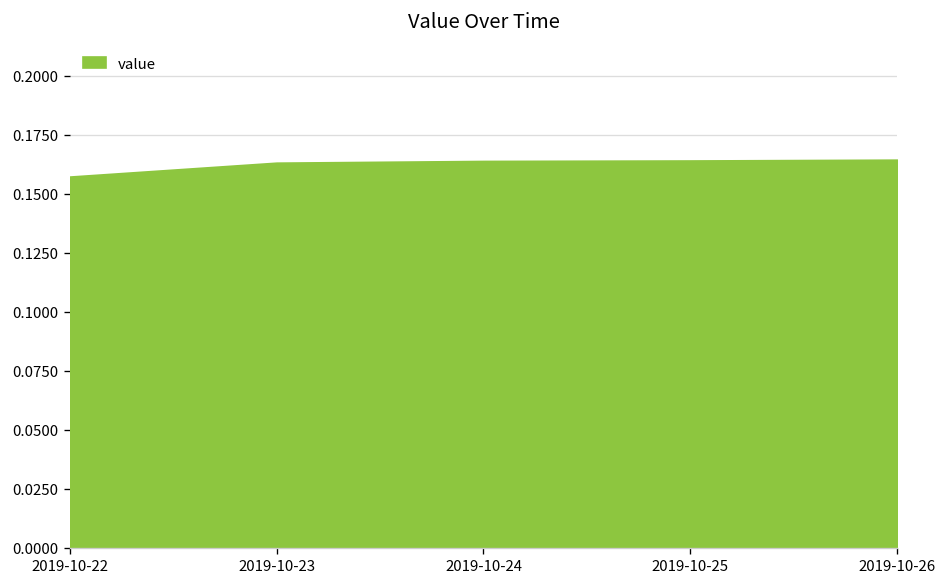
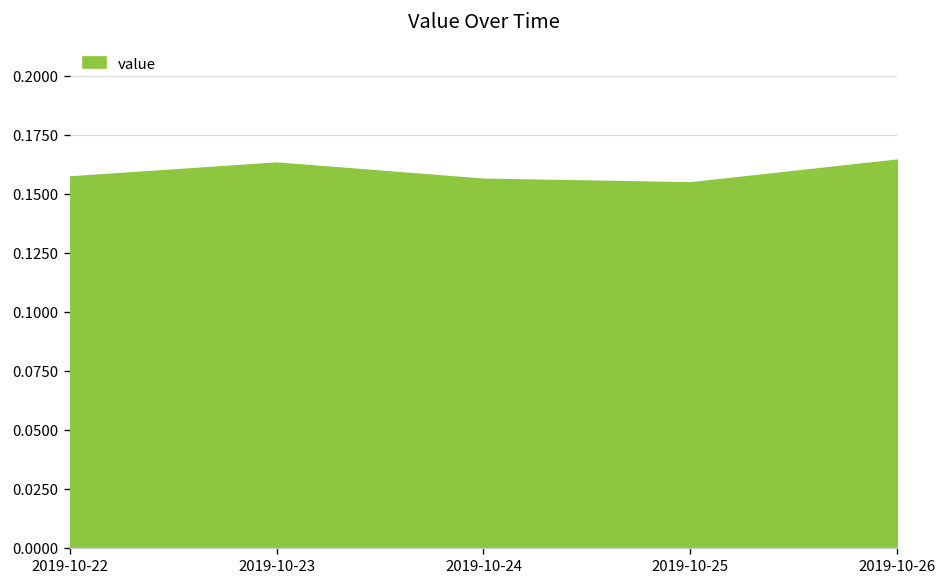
  {
    "2019-10-22": 0.157,
    "2019-10-23": 0.163,
-   "2019-10-24": 0.164,
-   "2019-10-25": 0.164,
+   "2019-10-24": 0.156,
+   "2019-10-25": 0.155,
    "2019-10-26": 0.164
  }
